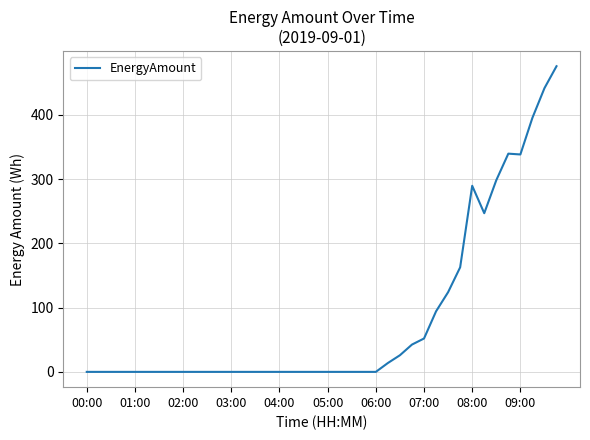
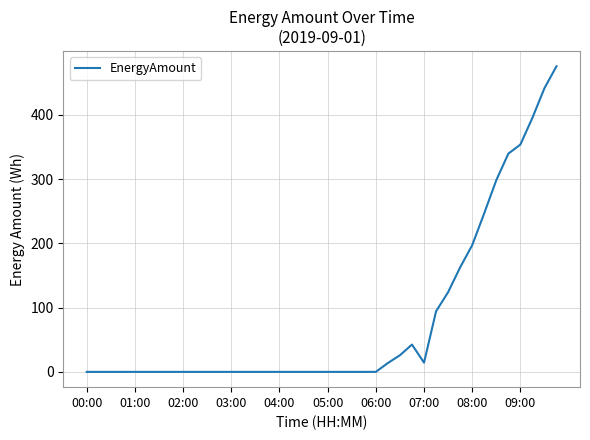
  {
    "00:00": 0,
    "01:00": 0,
    "02:00": 0,
    "03:00": 0,
    "04:00": 0,
    "05:00": 0,
    "06:00": 0,
-   "07:00": 50,
-   "08:00": 290,
-   "09:00": 340
+   "07:00": 10,
+   "08:00": 200,
+   "09:00": 350
  }
